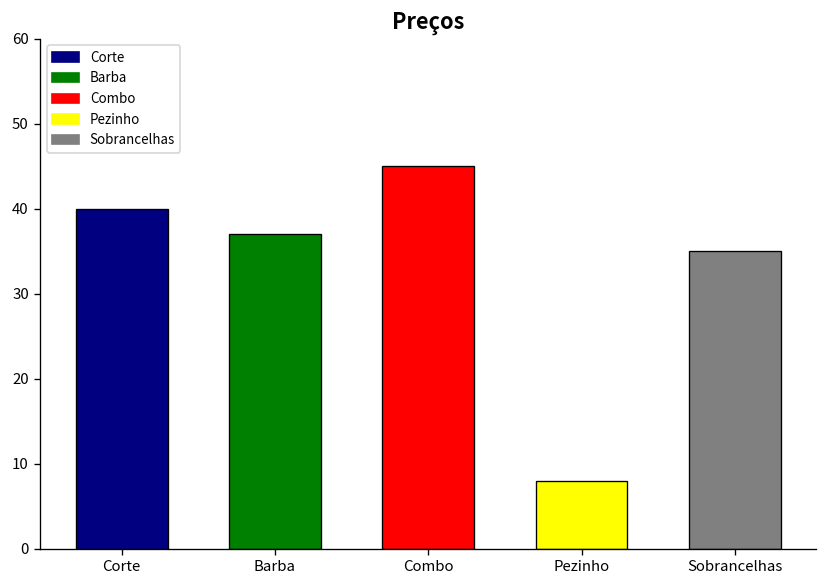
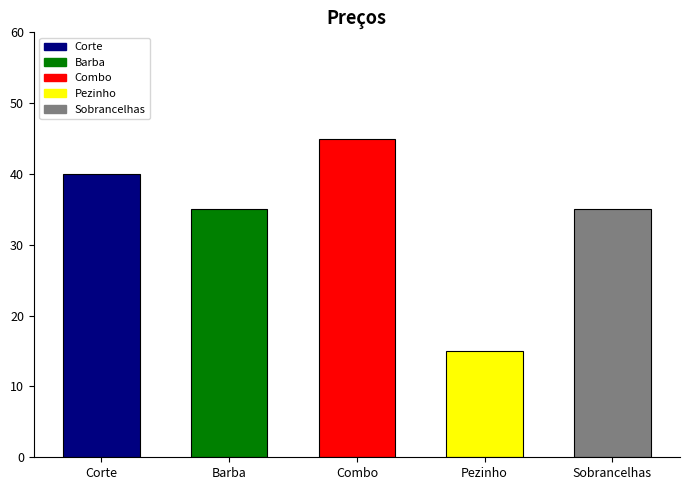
  {
    "Corte": 40,
-   "Barba": 37,
+   "Barba": 35,
    "Combo": 45,
-   "Pezinho": 8,
+   "Pezinho": 15,
    "Sobrancelhas": 35
  }
